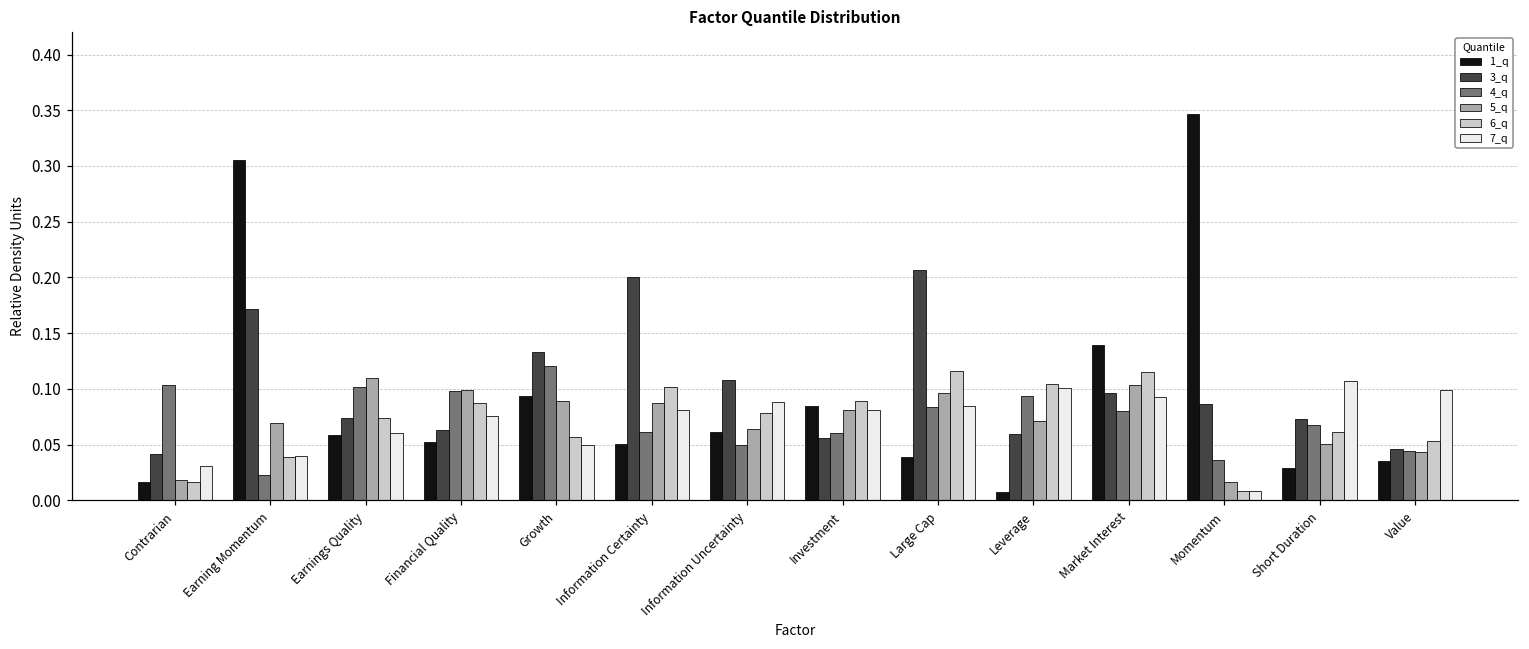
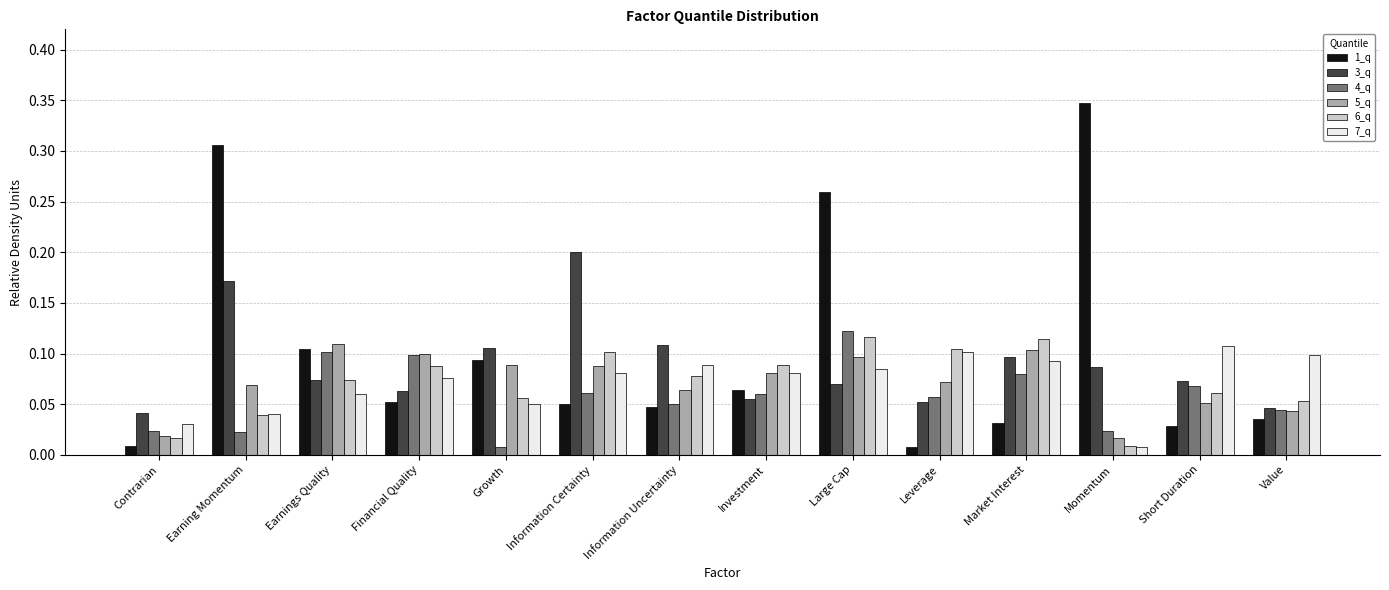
  {
    "1_q": {
-     "Contrarian": 0.017,
+     "Contrarian": 0.008,
      "Earning Momentum": 0.305,
-     "Earnings Quality": 0.059,
+     "Earnings Quality": 0.105,
      "Financial Quality": 0.053,
      "Growth": 0.094,
      "Information Certainty": 0.050,
-     "Information Uncertainty": 0.061,
-     "Investment": 0.085,
-     "Large Cap": 0.039,
+     "Information Uncertainty": 0.047,
+     "Investment": 0.064,
+     "Large Cap": 0.259,
      "Leverage": 0.008,
-     "Market Interest": 0.140,
+     "Market Interest": 0.031,
      "Momentum": 0.347,
      "Short Duration": 0.029,
      "Value": 0.035
    },
    "3_q": {
      "Contrarian": 0.041,
      "Earning Momentum": 0.172,
      "Earnings Quality": 0.074,
      "Financial Quality": 0.063,
-     "Growth": 0.133,
+     "Growth": 0.105,
      "Information Certainty": 0.200,
      "Information Uncertainty": 0.108,
      "Investment": 0.056,
-     "Large Cap": 0.207,
-     "Leverage": 0.060,
+     "Large Cap": 0.070,
+     "Leverage": 0.052,
      "Market Interest": 0.097,
      "Momentum": 0.087,
      "Short Duration": 0.073,
      "Value": 0.046
    },
    "4_q": {
-     "Contrarian": 0.103,
+     "Contrarian": 0.023,
      "Earning Momentum": 0.023,
      "Earnings Quality": 0.102,
      "Financial Quality": 0.098,
-     "Growth": 0.121,
+     "Growth": 0.008,
      "Information Certainty": 0.061,
      "Information Uncertainty": 0.050,
      "Investment": 0.060,
-     "Large Cap": 0.084,
-     "Leverage": 0.094,
+     "Large Cap": 0.122,
+     "Leverage": 0.057,
      "Market Interest": 0.080,
-     "Momentum": 0.036,
+     "Momentum": 0.023,
      "Short Duration": 0.068,
      "Value": 0.045
    }
  }
